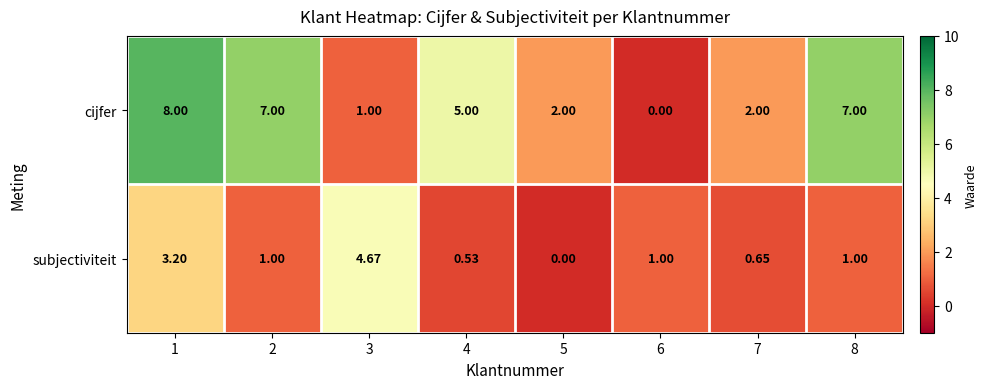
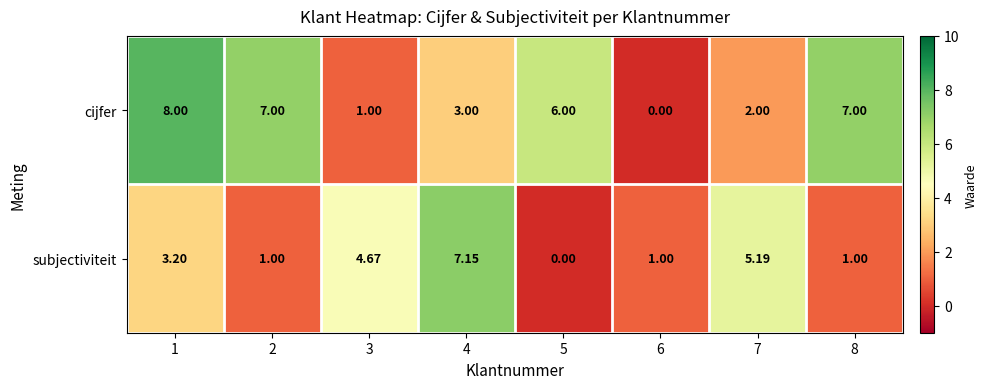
  {
    "cijfer": {
      "1": 8.00,
      "2": 7.00,
      "3": 1.00,
-     "4": 5.00,
-     "5": 2.00,
+     "4": 3.00,
+     "5": 6.00,
      "6": 0.00,
      "7": 2.00,
      "8": 7.00
    },
    "subjectiviteit": {
      "1": 3.20,
      "2": 1.00,
      "3": 4.67,
-     "4": 0.53,
+     "4": 7.15,
      "5": 0.00,
      "6": 1.00,
-     "7": 0.65,
+     "7": 5.19,
      "8": 1.00
    }
  }
